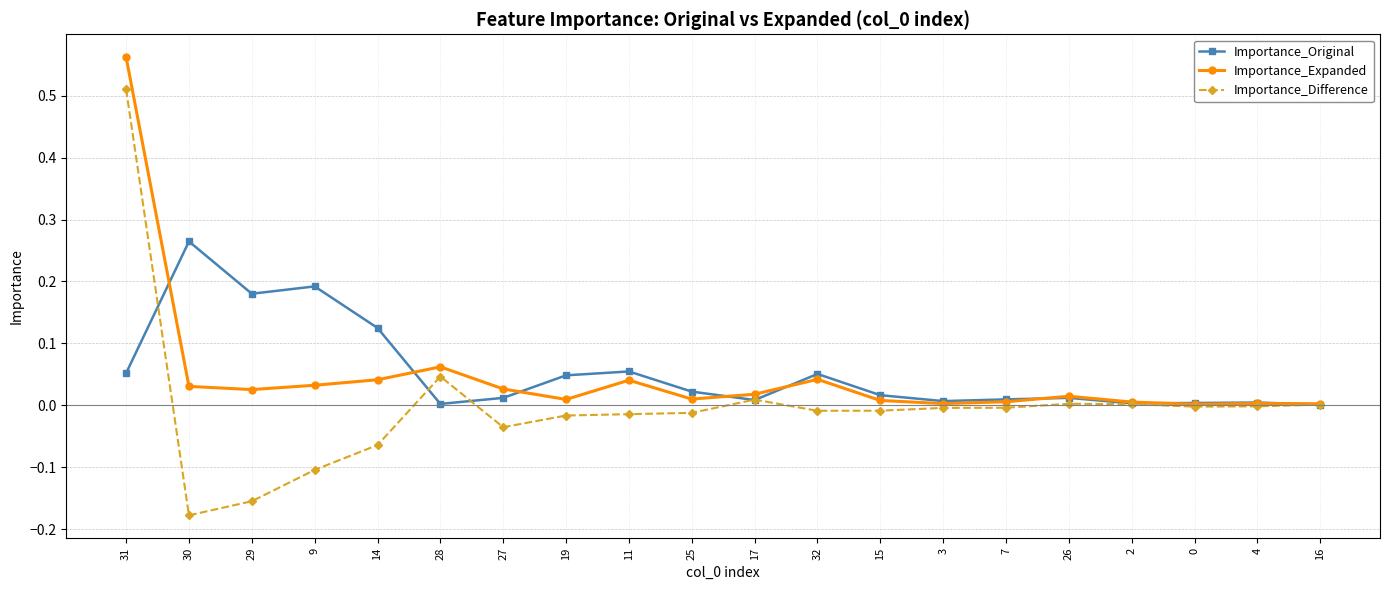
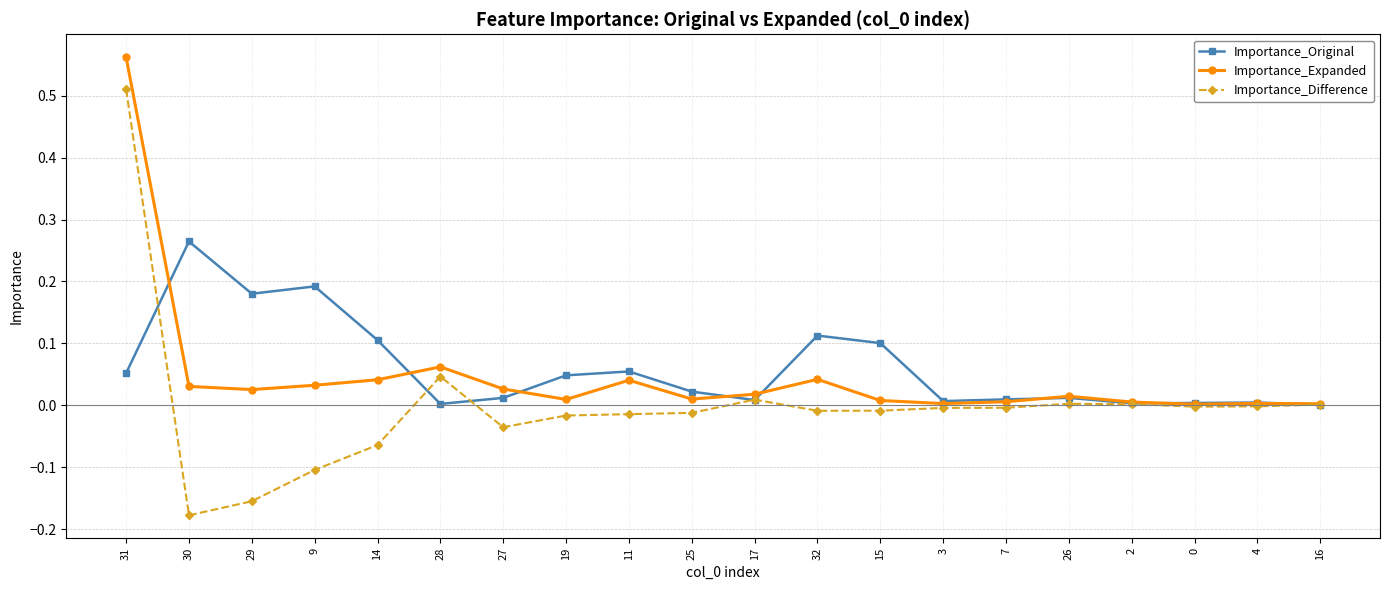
  {
    "Importance_Original": {
      "31": 0.05,
      "30": 0.26,
      "29": 0.18,
      "9": 0.19,
-     "14": 0.12,
+     "14": 0.11,
      "28": 0.00,
      "27": 0.01,
      "19": 0.05,
      "11": 0.05,
      "25": 0.02,
-     "32": 0.05,
-     "15": 0.02
+     "32": 0.11,
+     "15": 0.10
    }
  }
